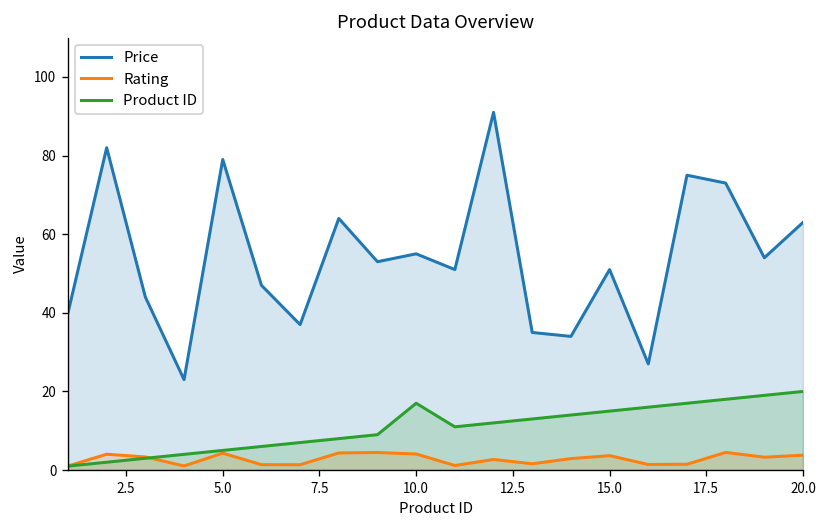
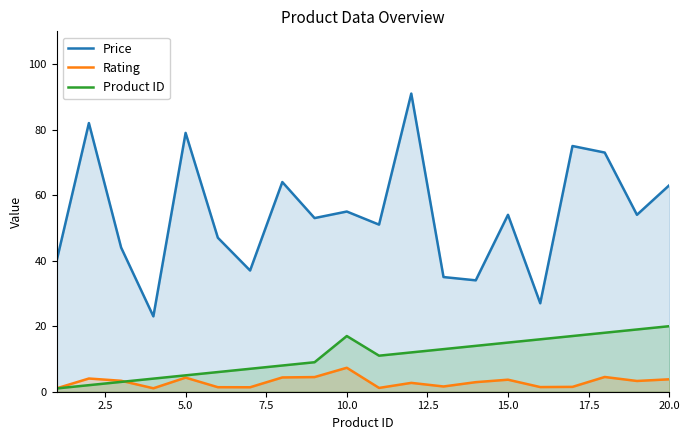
  {
    "Price": {
      "5.0": 79,
      "10.0": 55,
-     "15.0": 51,
+     "15.0": 54,
      "20.0": 63
    },
    "Rating": {
-     "10.0": 4,
+     "10.0": 7,
      "15.0": 4,
      "20.0": 4
    },
    "Product ID": {
      "10.0": 17,
      "15.0": 15,
      "20.0": 20
    }
  }
